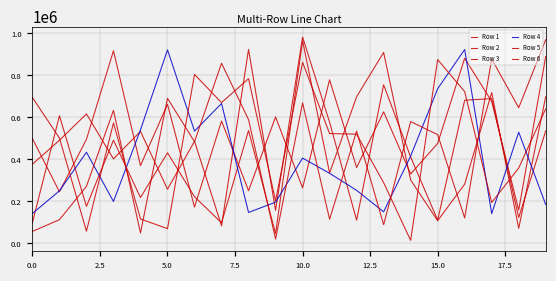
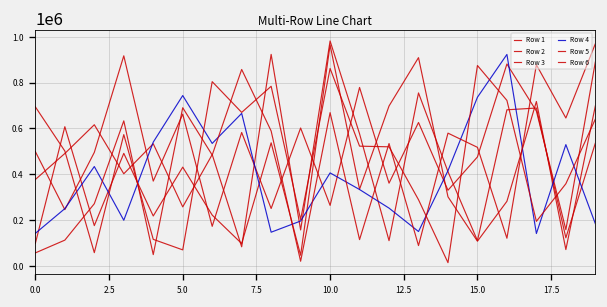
  {
    "Row 4": {
      "0.0": 140000,
-     "5.0": 920000,
+     "5.0": 740000,
      "10.0": 410000,
      "15.0": 740000
    }
  }
